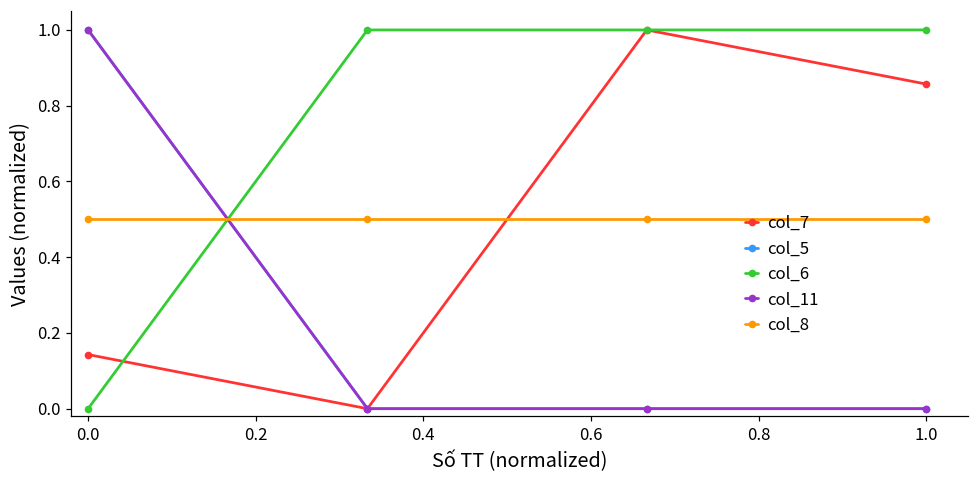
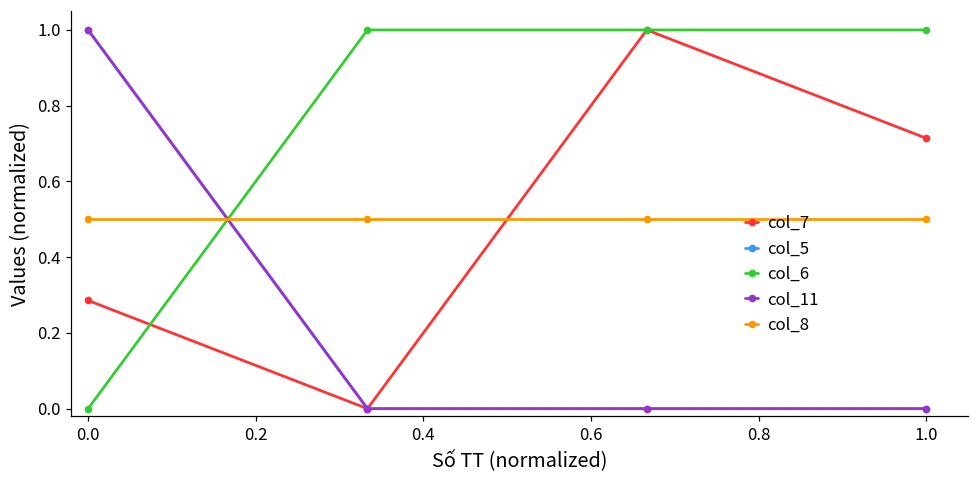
  {
    "col_7": {
-     "0.0": 0.14,
-     "1.0": 0.86
+     "0.0": 0.29,
+     "1.0": 0.71
    },
    "col_11": {
      "0.0": 1.00,
      "1.0": 0.00
    },
    "col_6": {
      "0.0": 0.00,
      "1.0": 1.00
    },
    "col_8": {
      "0.0": 0.50,
      "1.0": 0.50
    }
  }
